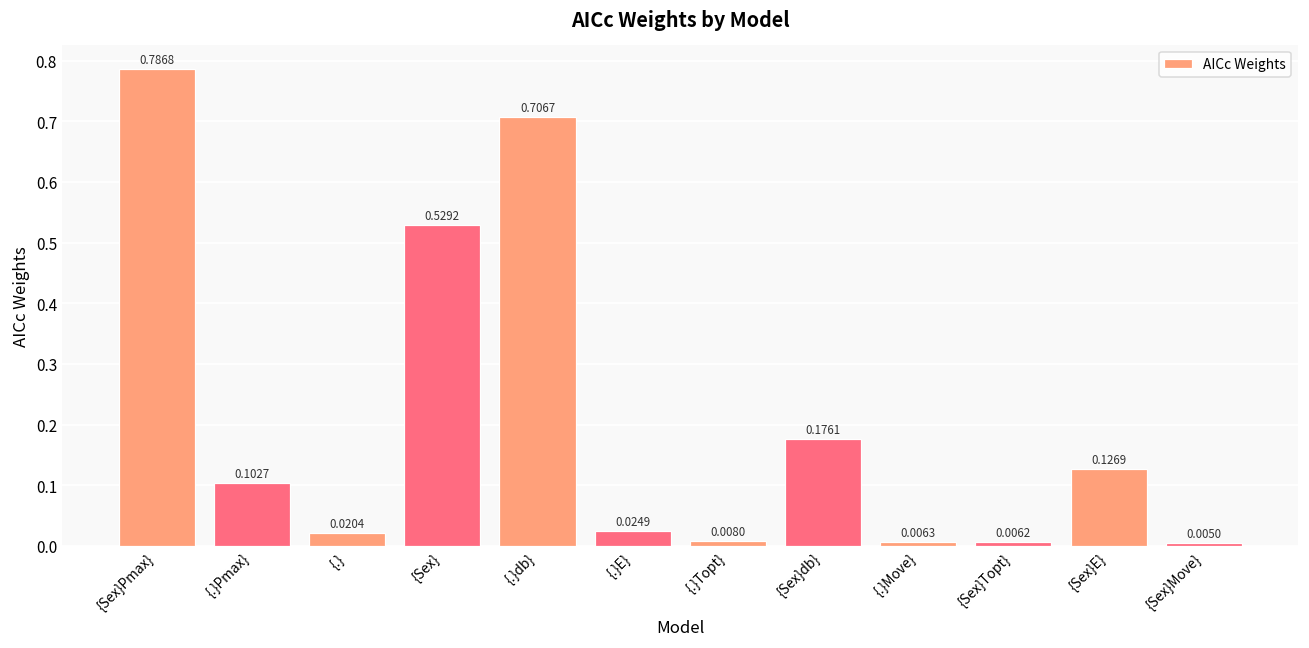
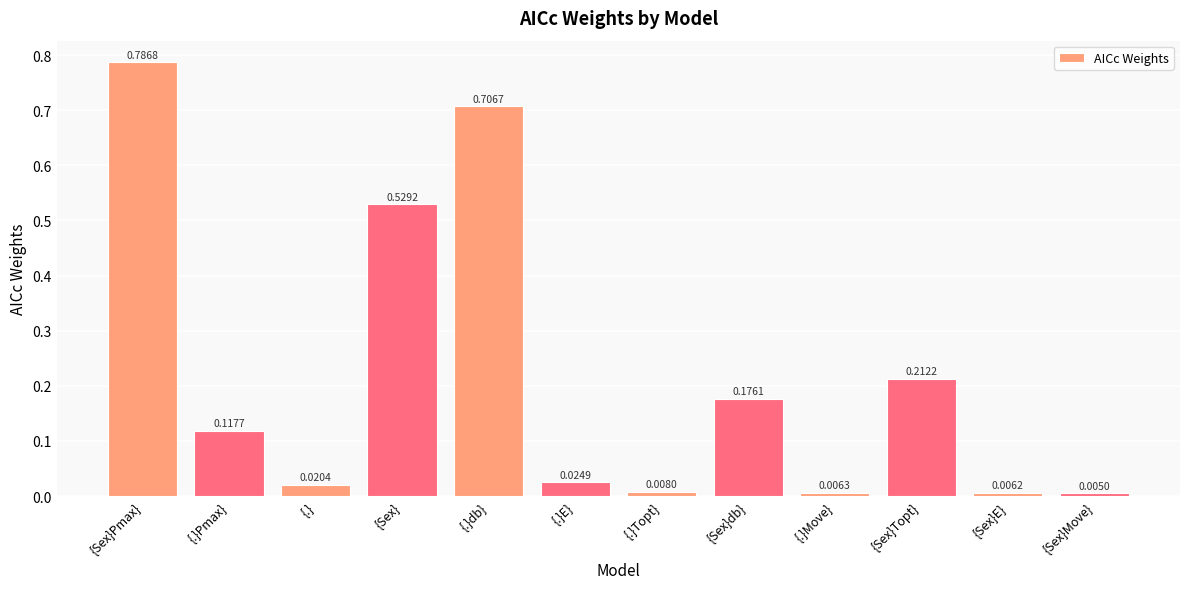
  {
    "{Sex}Pmax}": 0.7868,
-   "{.}Pmax}": 0.1027,
+   "{.}Pmax}": 0.1177,
    "{.}": 0.0204,
    "{Sex}": 0.5292,
    "{.}db}": 0.7067,
    "{.}E}": 0.0249,
    "{.}Topt}": 0.0080,
    "{Sex}db}": 0.1761,
    "{.}Move}": 0.0063,
-   "{Sex}Topt}": 0.0062,
-   "{Sex}E}": 0.1269,
+   "{Sex}Topt}": 0.2122,
+   "{Sex}E}": 0.0062,
    "{Sex}Move}": 0.0050
  }
